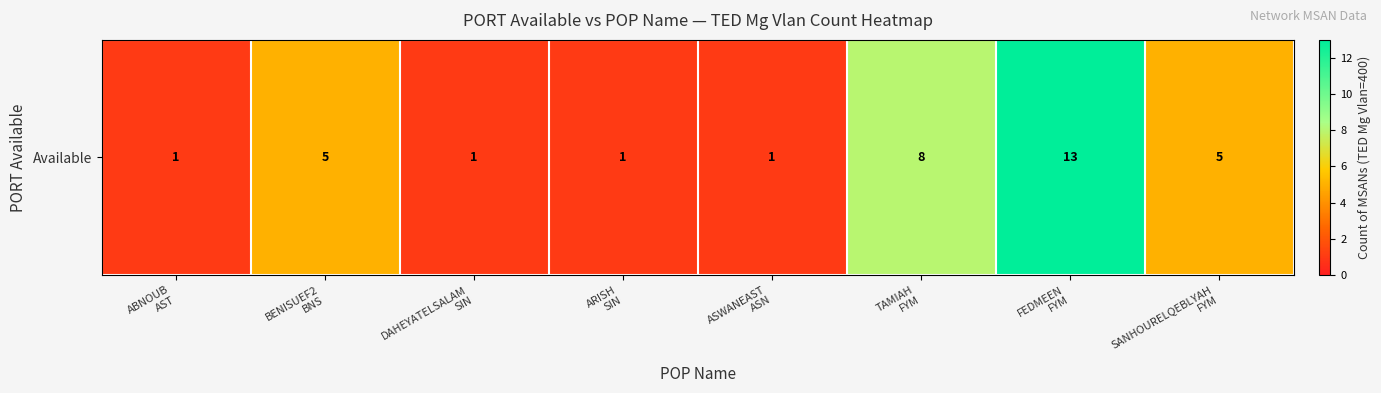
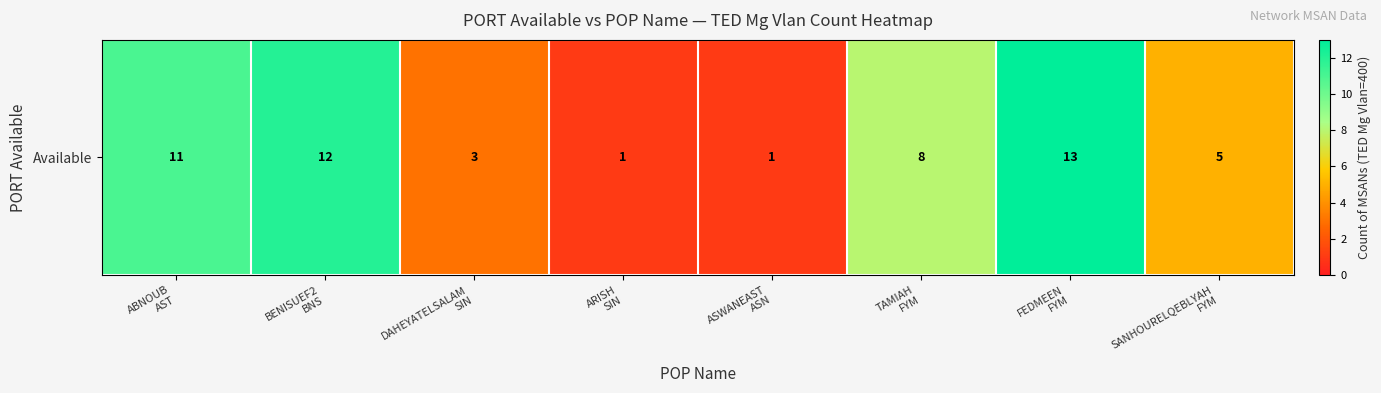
  {
    "Available": {
-     "ABNOUB AST": 1,
-     "BENISUEF2 BNS": 5,
-     "DAHEYATELSALAM SIN": 1,
+     "ABNOUB AST": 11,
+     "BENISUEF2 BNS": 12,
+     "DAHEYATELSALAM SIN": 3,
      "ARISH SIN": 1,
      "ASWANEAST ASN": 1,
      "TAMIAH FYM": 8,
      "FEDMEEN FYM": 13,
      "SANHOURELQEBLYAH FYM": 5
    }
  }
